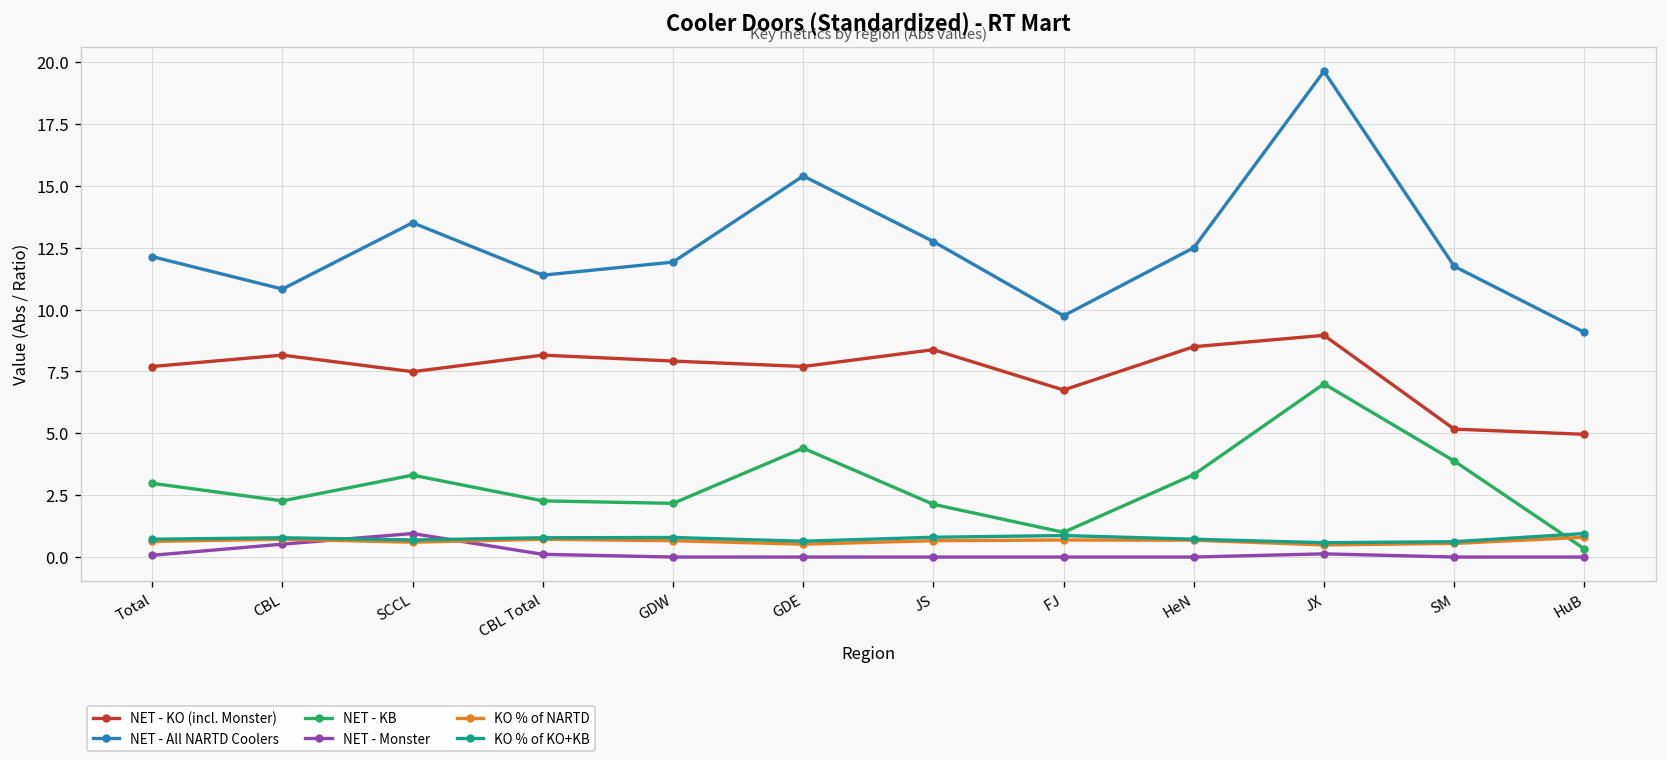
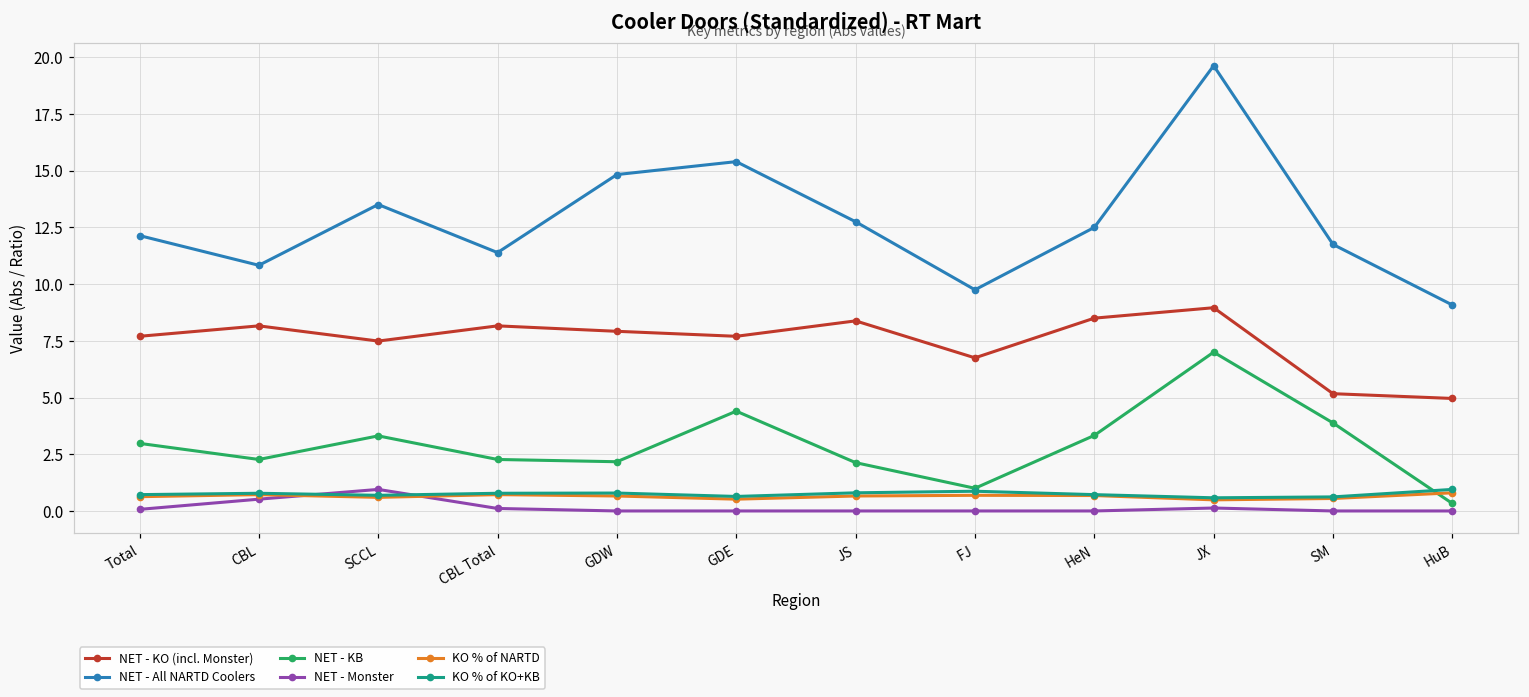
  {
    "NET - KO (incl. Monster)": {
      "Total": 7.7,
      "CBL": 8.2,
      "SCCL": 7.5,
      "CBL Total": 8.2,
      "GDW": 7.9,
      "GDE": 7.7,
      "JS": 8.4,
      "FJ": 6.8,
      "HeN": 8.5,
      "JX": 9.0,
      "SM": 5.2,
      "HuB": 5.0
    },
    "NET - All NARTD Coolers": {
      "Total": 12.1,
      "CBL": 10.8,
      "SCCL": 13.5,
      "CBL Total": 11.4,
-     "GDW": 11.9,
+     "GDW": 14.8,
      "GDE": 15.4,
      "JS": 12.8,
      "FJ": 9.8,
      "HeN": 12.5,
      "JX": 19.6,
      "SM": 11.8,
      "HuB": 9.1
    },
    "NET - Monster": {
      "Total": 0.1,
      "CBL": 0.5,
      "SCCL": 1.0,
      "CBL Total": 0.1,
      "GDW": 0.0,
      "GDE": 0.0,
      "JS": 0.0,
      "FJ": 0.0,
      "HeN": 0.0,
      "JX": 0.1,
      "SM": 0.0,
      "HuB": 0.0
    },
    "KO % of NARTD": {
      "GDW": 0.7,
      "JS": 0.7,
      "FJ": 0.7,
      "HuB": 0.8
    }
  }
